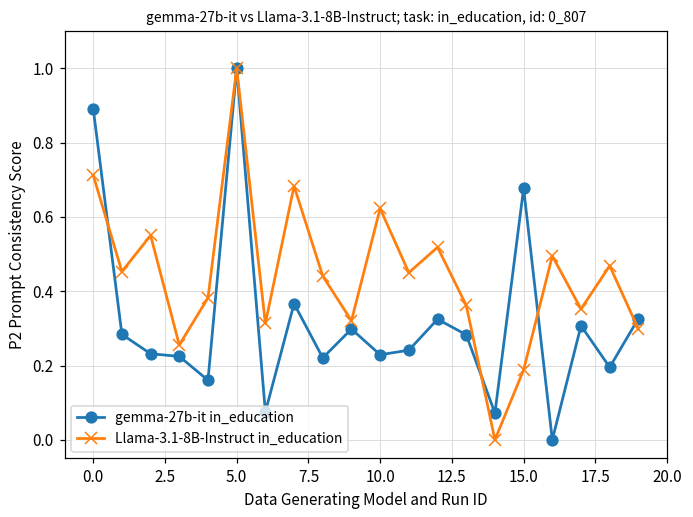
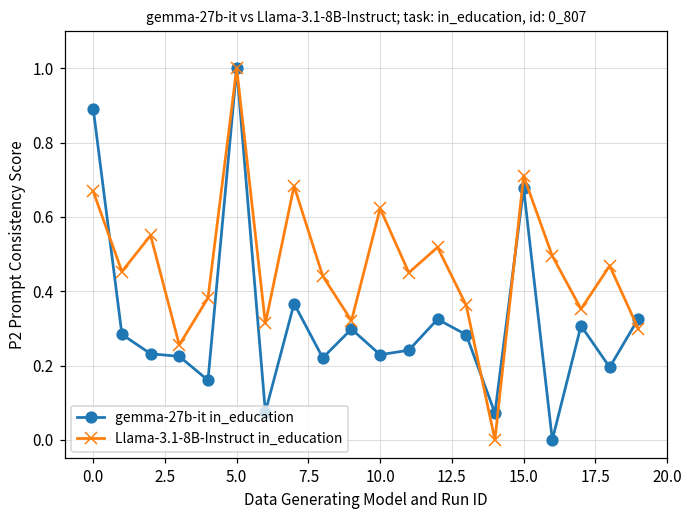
  {
    "gemma-27b-it in_education": {
      "0.0": 0.89,
      "10.0": 0.23,
      "15.0": 0.68
    },
    "Llama-3.1-8B-Instruct in_education": {
-     "0.0": 0.71,
+     "0.0": 0.67,
      "10.0": 0.62,
-     "15.0": 0.19
+     "15.0": 0.71
    }
  }
